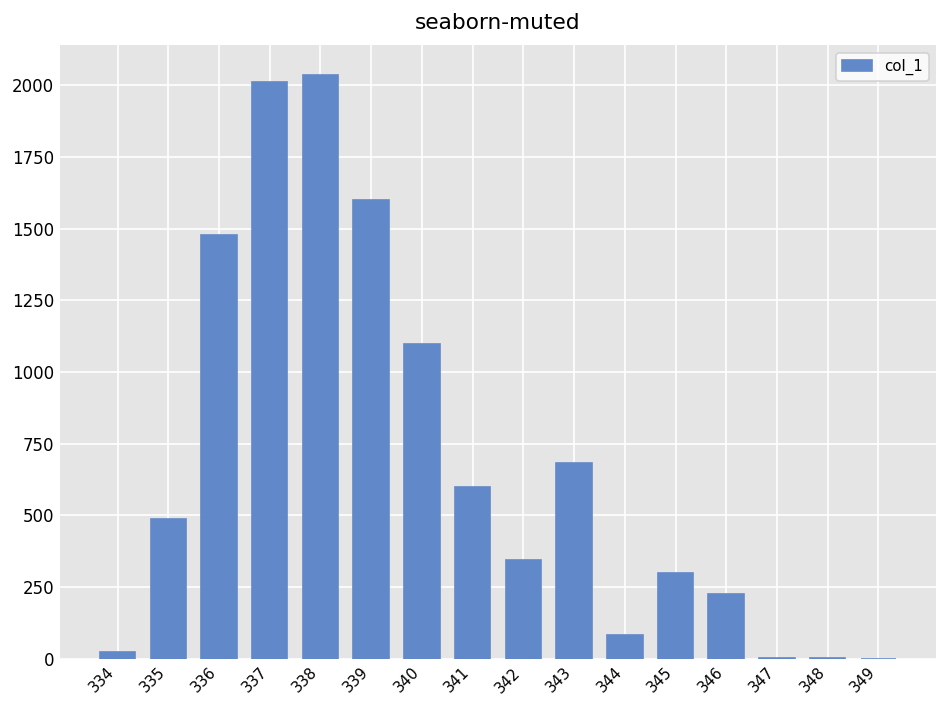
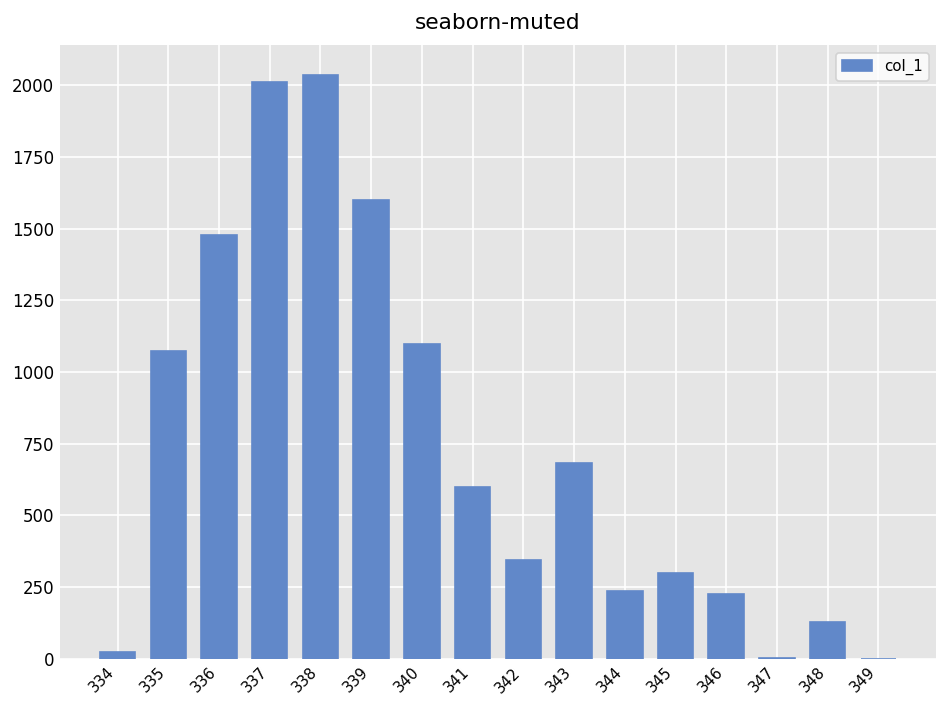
  {
    "334": 30,
-   "335": 490,
+   "335": 1070,
    "336": 1480,
    "337": 2010,
    "338": 2040,
    "339": 1600,
    "340": 1100,
    "341": 600,
    "342": 340,
    "343": 680,
-   "344": 80,
+   "344": 240,
    "345": 300,
    "346": 230,
-   "348": 0
+   "348": 130
  }
